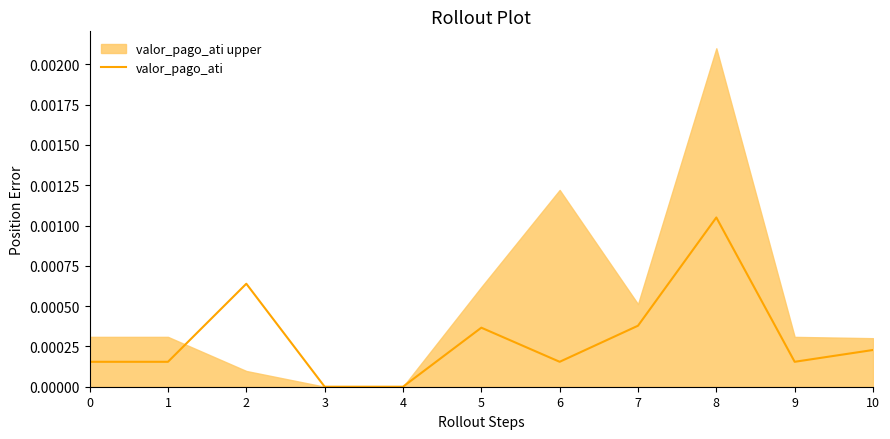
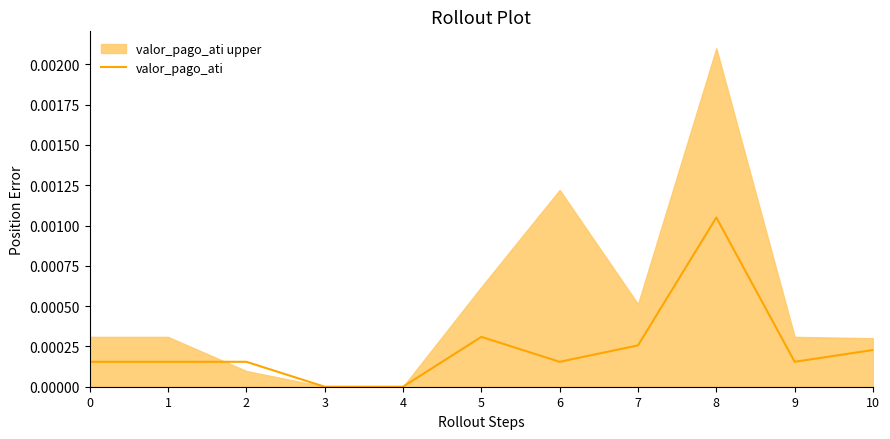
  {
    "valor_pago_ati": {
      "0": 0.00015,
      "1": 0.00015,
-     "2": 0.00064,
-     "5": 0.00037,
+     "2": 0.00015,
+     "5": 0.00031,
      "6": 0.00015,
-     "7": 0.00038,
+     "7": 0.00026,
      "8": 0.00105,
      "9": 0.00015,
      "10": 0.00023
    },
    "valor_pago_ati upper": {
      "0": 0.00031,
      "1": 0.00031,
      "2": 0.00010,
      "5": 0.00062,
      "6": 0.00122,
      "7": 0.00051,
      "8": 0.00210,
      "9": 0.00031,
      "10": 0.00030
    }
  }
